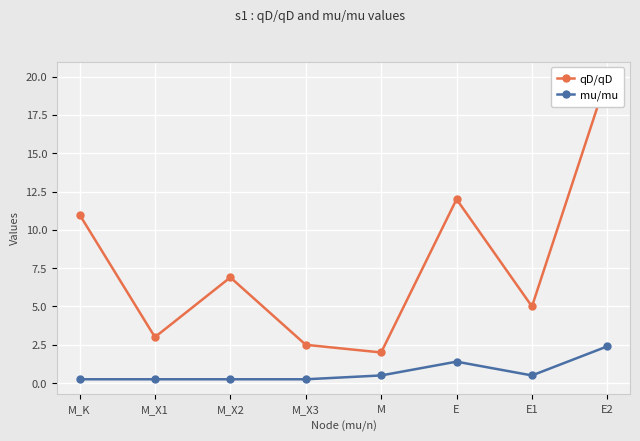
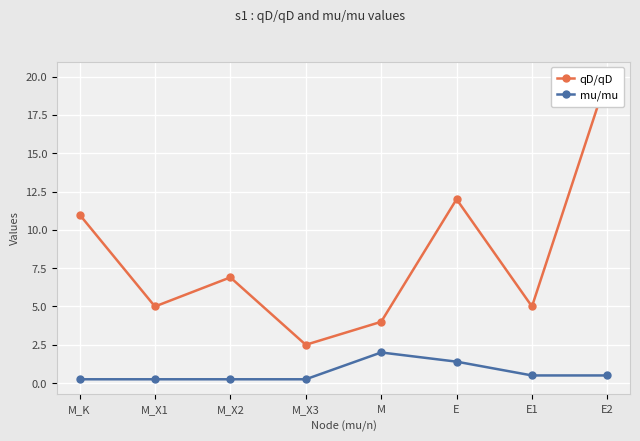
  {
    "qD/qD": {
      "M_K": 11,
-     "M_X1": 3,
+     "M_X1": 5,
      "M_X2": 7,
      "M_X3": 2.5,
-     "M": 2,
+     "M": 4,
      "E": 12,
      "E1": 5
    },
    "mu/mu": {
      "M_K": 0.3,
      "M_X1": 0.3,
      "M_X2": 0.3,
      "M_X3": 0.3,
-     "M": 0.5,
+     "M": 2.0,
      "E": 1.4,
      "E1": 0.5,
-     "E2": 2.4
+     "E2": 0.5
    }
  }
